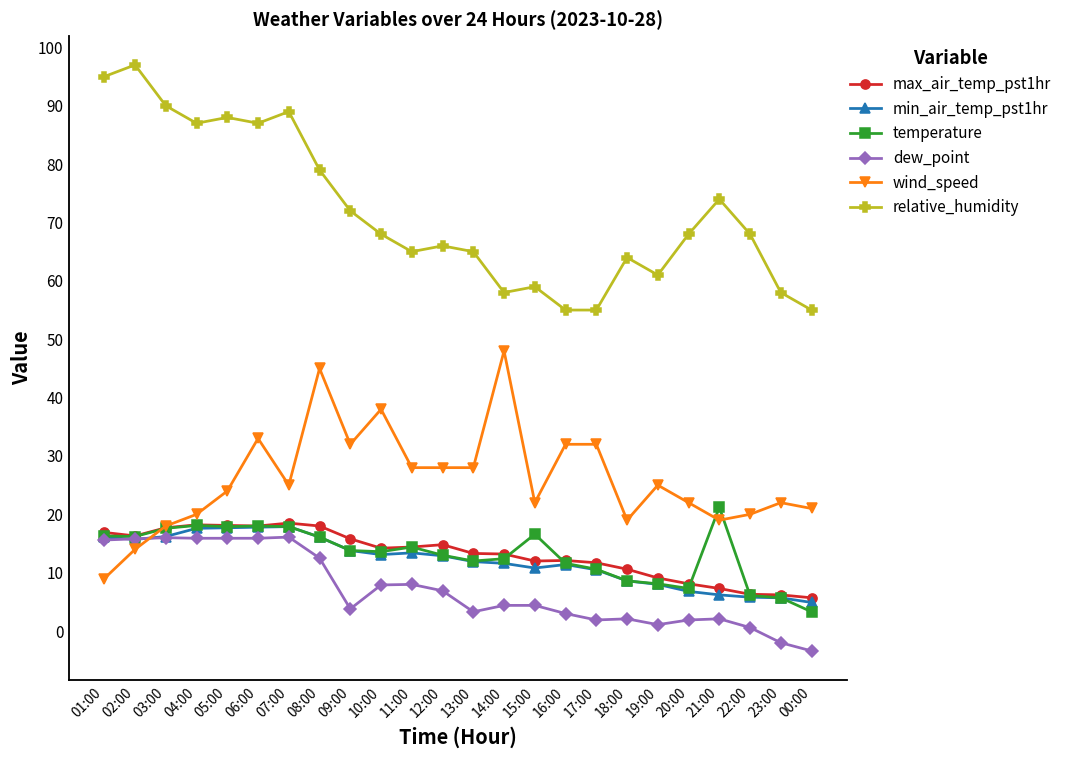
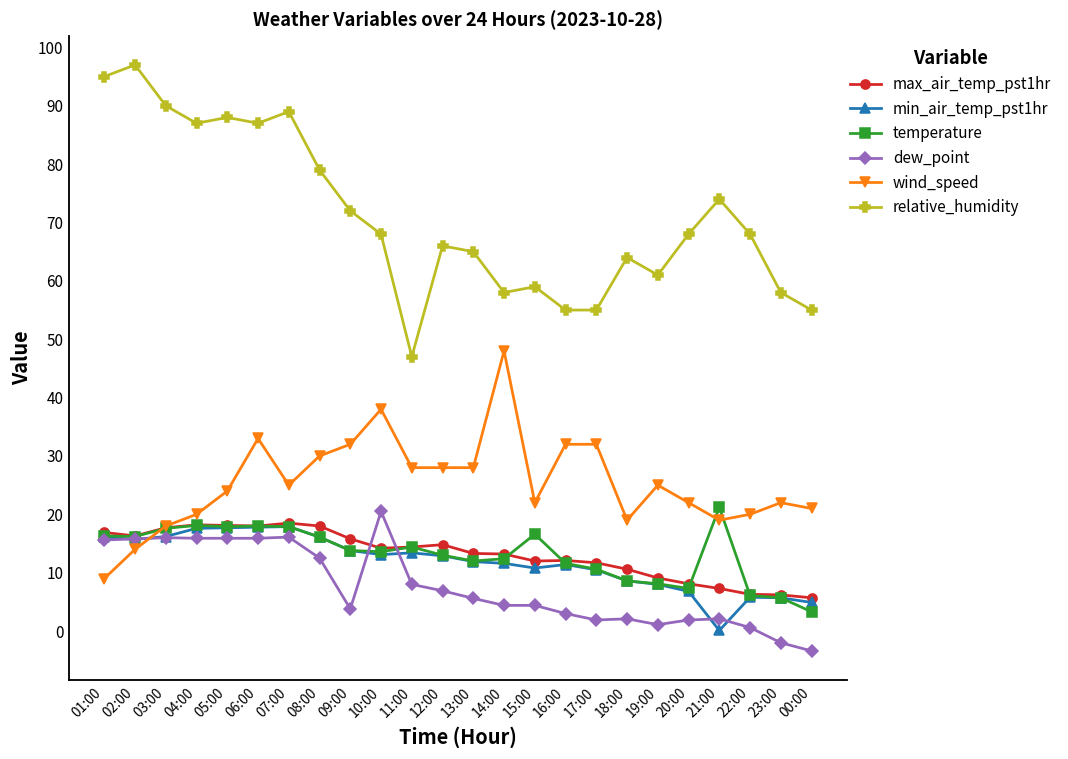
  {
    "max_air_temp_pst1hr": {
      "01:00": 17,
      "07:00": 19,
      "08:00": 18,
      "09:00": 16,
      "10:00": 14,
      "12:00": 15,
      "13:00": 13,
      "14:00": 13,
      "15:00": 12,
      "16:00": 12,
      "17:00": 12,
      "18:00": 11,
      "19:00": 9,
      "20:00": 8,
      "21:00": 7,
      "23:00": 6,
      "00:00": 6
    },
    "min_air_temp_pst1hr": {
      "04:00": 18,
      "10:00": 13,
      "11:00": 13,
      "14:00": 12,
      "15:00": 11,
      "20:00": 7,
-     "21:00": 6,
+     "21:00": 0,
      "00:00": 5
    },
    "temperature": {
      "10:00": 14,
      "14:00": 12,
      "15:00": 17,
      "20:00": 7,
      "21:00": 21,
      "00:00": 3
    },
    "dew_point": {
      "01:00": 16,
      "04:00": 16,
      "05:00": 16,
      "06:00": 16,
      "07:00": 16,
      "08:00": 13,
      "09:00": 4,
-     "10:00": 8,
+     "10:00": 21,
      "11:00": 8,
      "12:00": 7,
-     "13:00": 3,
+     "13:00": 6,
      "14:00": 4,
      "15:00": 4,
      "16:00": 3,
      "17:00": 2,
      "18:00": 2,
      "19:00": 1,
      "20:00": 2,
      "21:00": 2,
      "22:00": 1,
      "23:00": -2,
      "00:00": -3
    },
    "wind_speed": {
      "01:00": 9,
      "02:00": 14,
      "04:00": 20,
      "05:00": 24,
      "06:00": 33,
      "07:00": 25,
-     "08:00": 45,
+     "08:00": 30,
      "09:00": 32,
      "10:00": 38,
      "11:00": 28,
      "12:00": 28,
      "13:00": 28,
      "14:00": 48,
      "15:00": 22,
      "16:00": 32,
      "17:00": 32,
      "18:00": 19,
      "19:00": 25,
      "20:00": 22,
      "21:00": 19,
      "22:00": 20,
      "23:00": 22,
      "00:00": 21
    },
    "relative_humidity": {
      "01:00": 95,
      "02:00": 97,
      "03:00": 90,
      "04:00": 87,
      "05:00": 88,
      "06:00": 87,
      "07:00": 89,
      "08:00": 79,
      "09:00": 72,
      "10:00": 68,
-     "11:00": 65,
+     "11:00": 47,
      "12:00": 66,
      "13:00": 65,
      "14:00": 58,
      "15:00": 59,
      "16:00": 55,
      "17:00": 55,
      "18:00": 64,
      "19:00": 61,
      "20:00": 68,
      "21:00": 74,
      "22:00": 68,
      "23:00": 58,
      "00:00": 55
    }
  }
